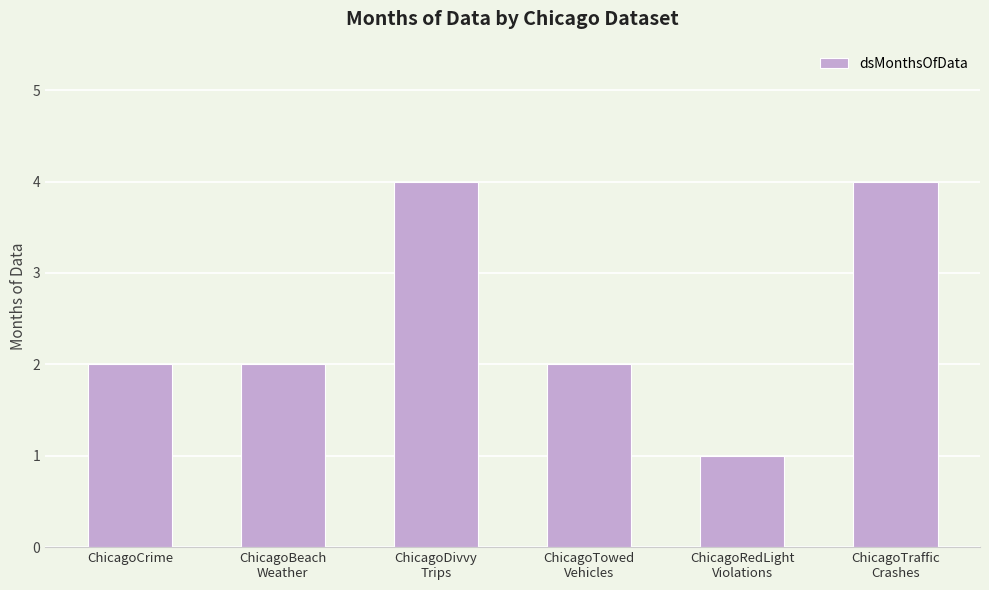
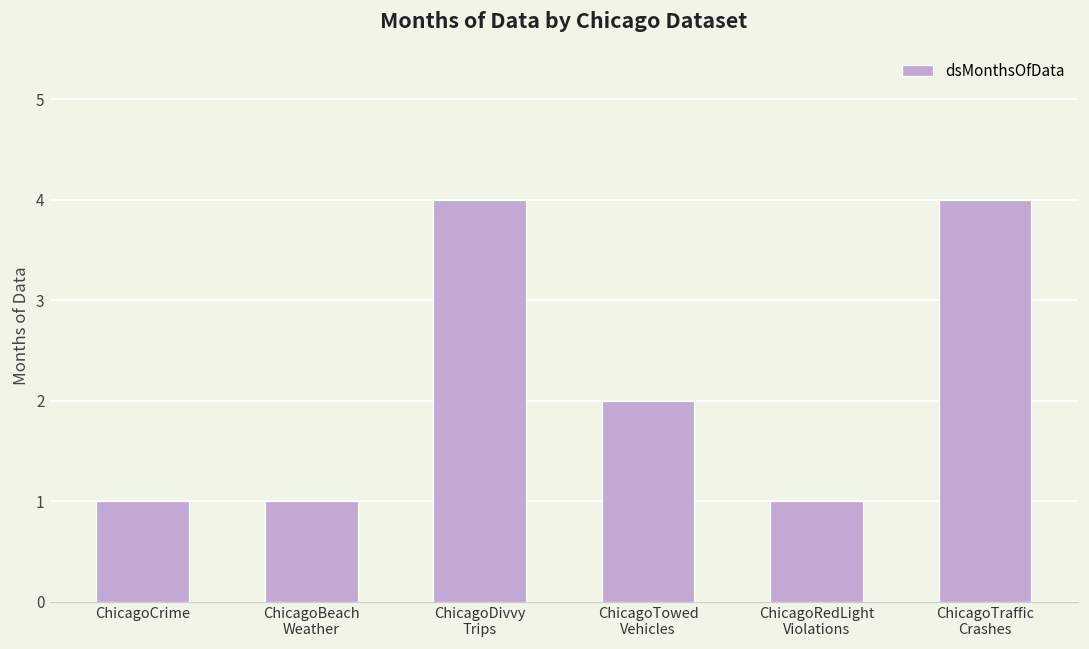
  {
-   "ChicagoCrime": 2,
-   "ChicagoBeach Weather": 2,
+   "ChicagoCrime": 1,
+   "ChicagoBeach Weather": 1,
    "ChicagoDivvy Trips": 4,
    "ChicagoTowed Vehicles": 2,
    "ChicagoRedLight Violations": 1,
    "ChicagoTraffic Crashes": 4
  }
